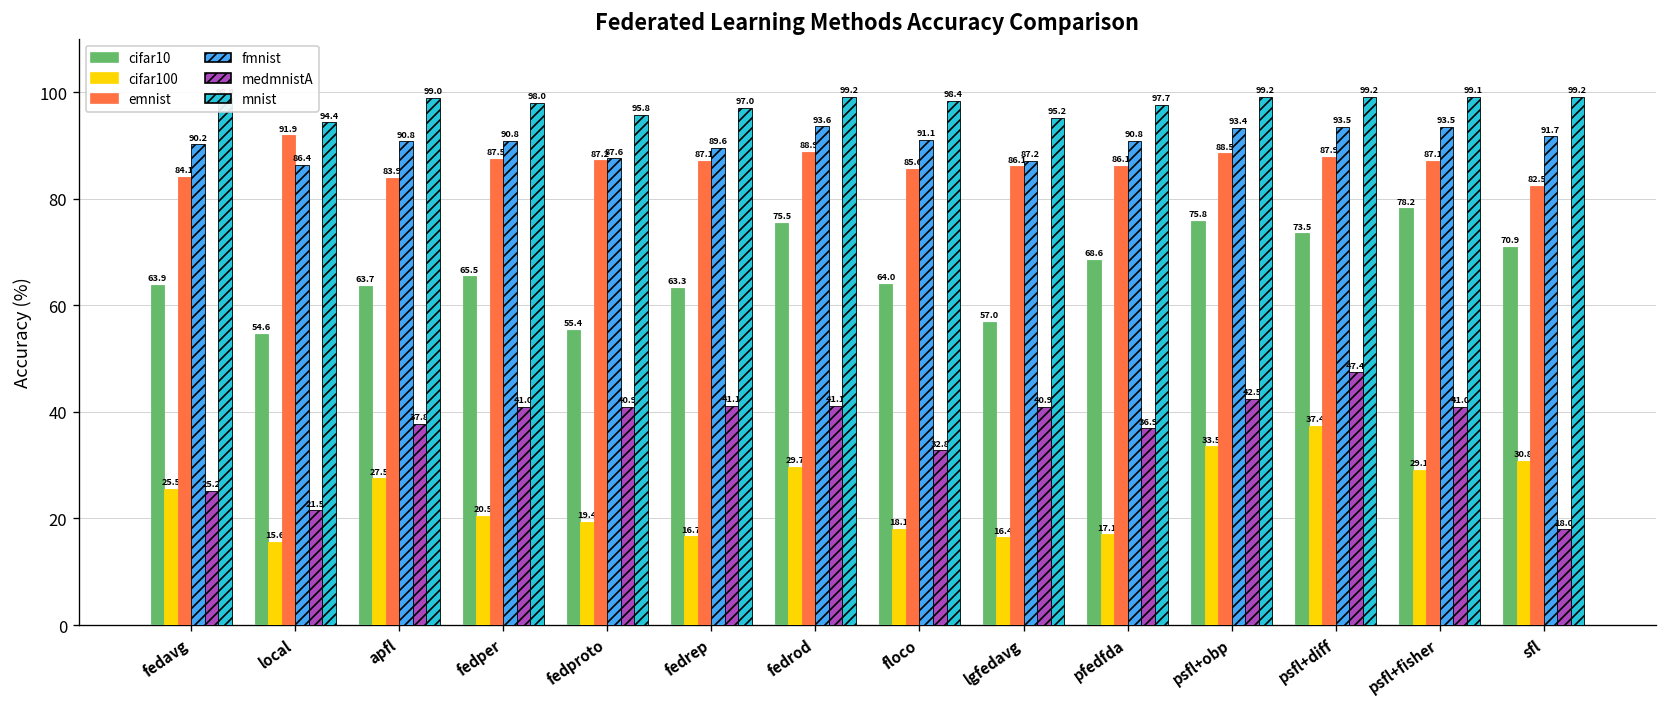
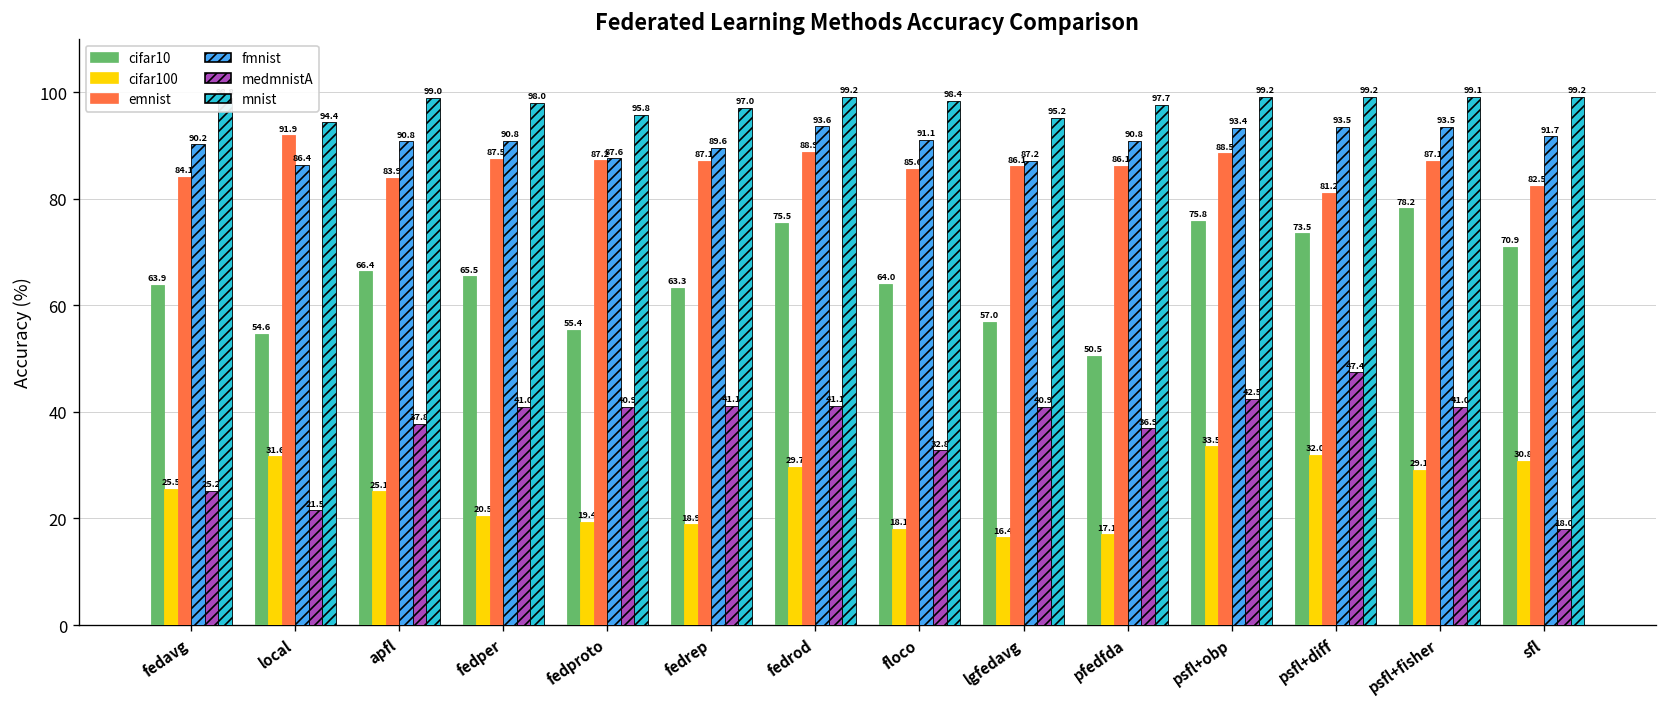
  {
    "cifar10": {
      "fedavg": 63.9,
      "local": 54.6,
-     "apfl": 63.7,
+     "apfl": 66.4,
      "fedper": 65.5,
      "fedproto": 55.4,
      "fedrep": 63.3,
      "fedrod": 75.5,
      "floco": 64.0,
      "lgfedavg": 57.0,
-     "pfedfda": 68.6,
+     "pfedfda": 50.5,
      "psfl+obp": 75.8,
      "psfl+diff": 73.5,
      "psfl+fisher": 78.2,
      "sfl": 70.9
    },
    "cifar100": {
      "fedavg": 25.5,
-     "local": 15.6,
-     "apfl": 27.5,
+     "local": 31.6,
+     "apfl": 25.1,
      "fedper": 20.5,
      "fedproto": 19.4,
-     "fedrep": 16.7,
+     "fedrep": 18.9,
      "fedrod": 29.7,
      "floco": 18.1,
      "lgfedavg": 16.4,
      "pfedfda": 17.1,
      "psfl+obp": 33.5,
-     "psfl+diff": 37.4,
+     "psfl+diff": 32.0,
      "psfl+fisher": 29.1,
      "sfl": 30.8
    },
    "emnist": {
      "fedavg": 84.1,
      "local": 91.9,
      "apfl": 83.9,
      "fedper": 87.5,
      "fedrep": 87.1,
      "fedrod": 88.9,
      "floco": 85.6,
      "lgfedavg": 86.1,
      "pfedfda": 86.1,
      "psfl+obp": 88.5,
-     "psfl+diff": 87.9,
+     "psfl+diff": 81.2,
      "psfl+fisher": 87.1,
      "sfl": 82.5
    },
    "medmnistA": {
      "fedavg": 25.2,
      "local": 21.5,
      "apfl": 37.8,
      "fedper": 41.0,
      "fedproto": 40.9,
      "fedrep": 41.1,
      "fedrod": 41.1,
      "floco": 32.8,
      "lgfedavg": 40.9,
      "pfedfda": 36.9,
      "psfl+obp": 42.5,
      "psfl+diff": 47.4,
      "psfl+fisher": 41.0,
      "sfl": 18.0
    }
  }
